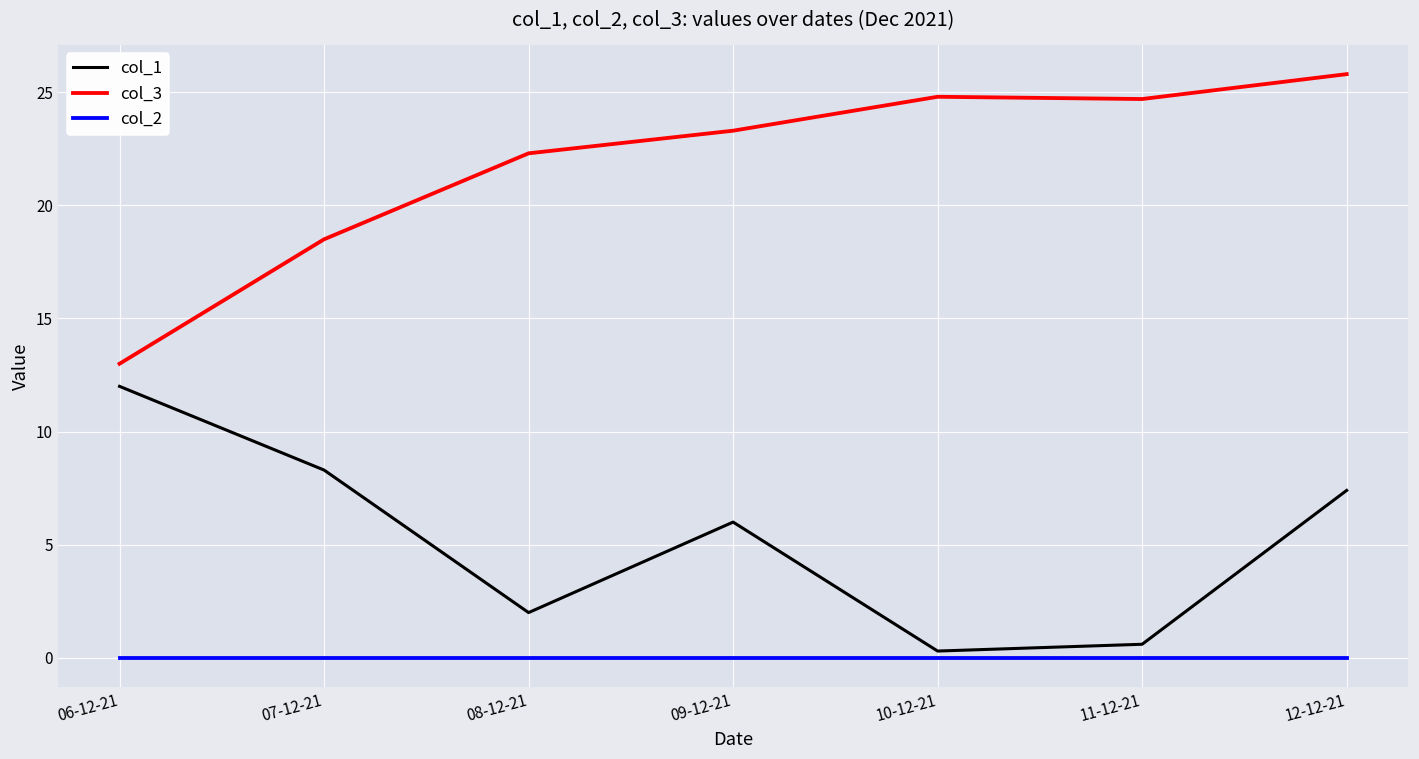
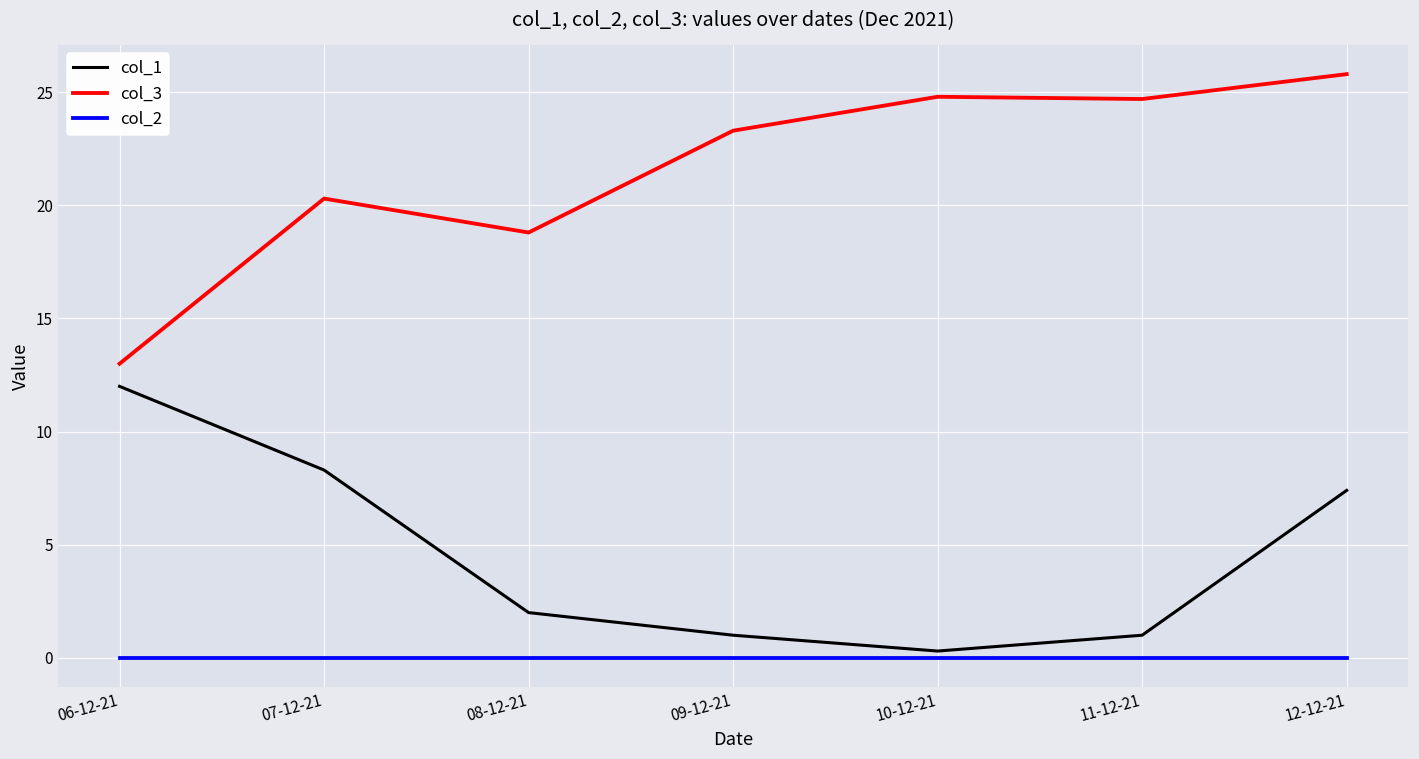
  {
    "col_1": {
      "06-12-21": 12.0,
      "07-12-21": 8.3,
      "08-12-21": 2.0,
-     "09-12-21": 6,
+     "09-12-21": 1,
      "10-12-21": 0.3,
-     "11-12-21": 0.6,
+     "11-12-21": 1.0,
      "12-12-21": 7.4
    },
    "col_3": {
      "06-12-21": 13.0,
-     "07-12-21": 18.5,
-     "08-12-21": 22.3,
+     "07-12-21": 20.3,
+     "08-12-21": 18.8,
      "09-12-21": 23.3,
      "10-12-21": 24.8,
      "11-12-21": 24.7,
      "12-12-21": 25.8
    },
    "col_2": {
      "06-12-21": 0.0,
      "07-12-21": 0.0,
      "08-12-21": 0.0,
      "09-12-21": 0.0,
      "10-12-21": 0.0,
      "11-12-21": 0.0,
      "12-12-21": 0.0
    }
  }
